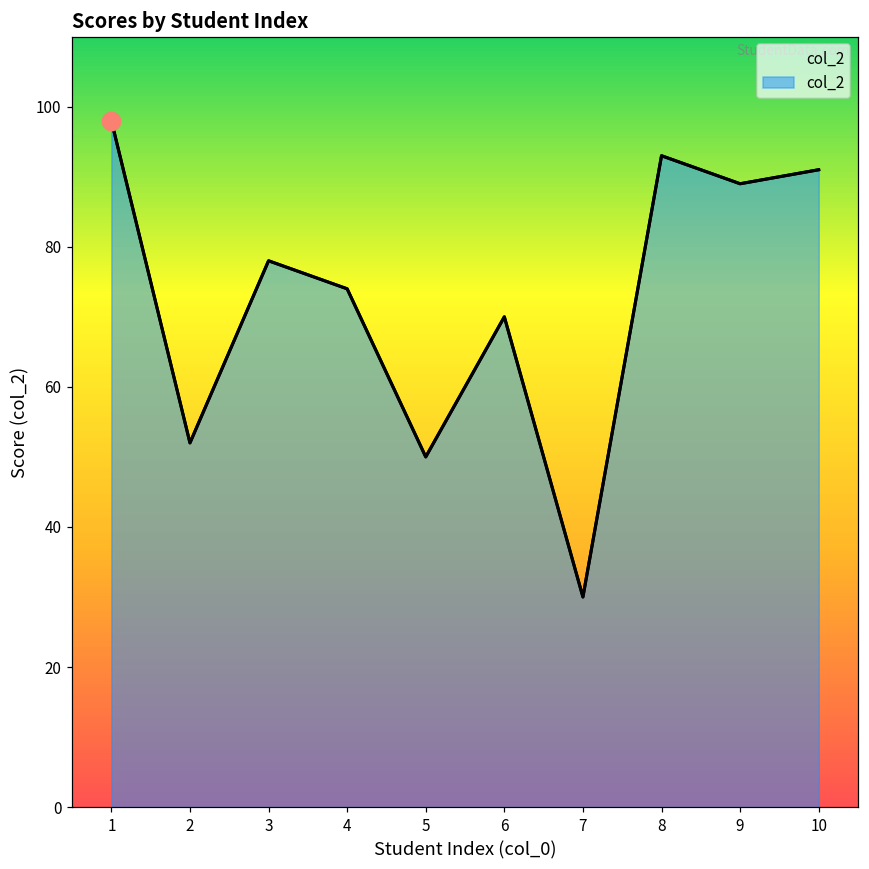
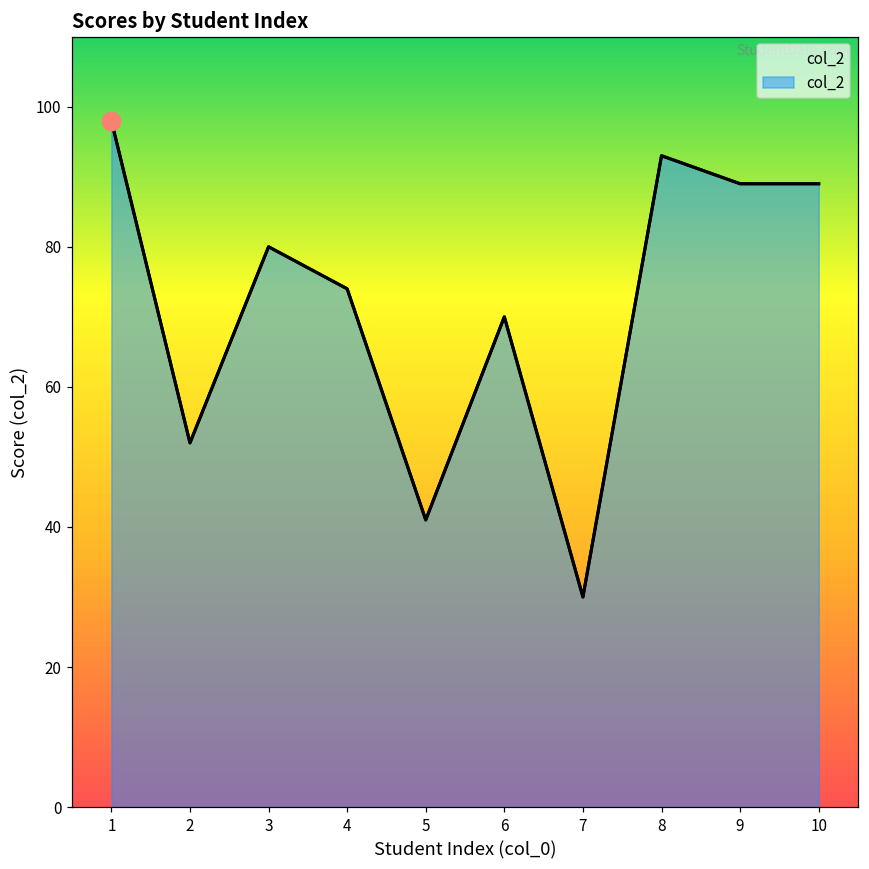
  {
    "col_2": {
      "2": 52,
-     "3": 78,
+     "3": 80,
      "4": 74,
-     "5": 50,
+     "5": 41,
      "6": 70,
      "7": 30,
      "8": 93,
      "9": 89,
-     "10": 91
+     "10": 89
    }
  }
